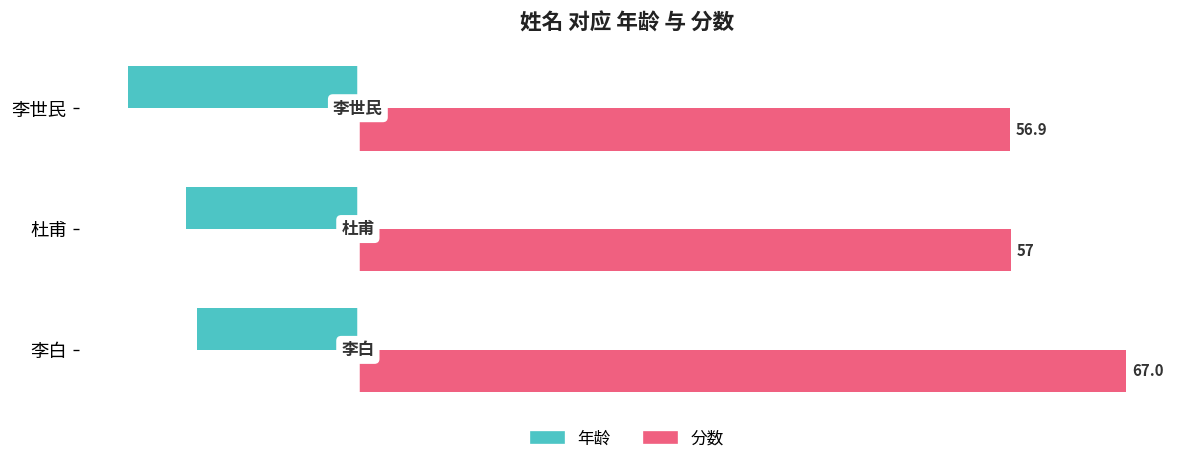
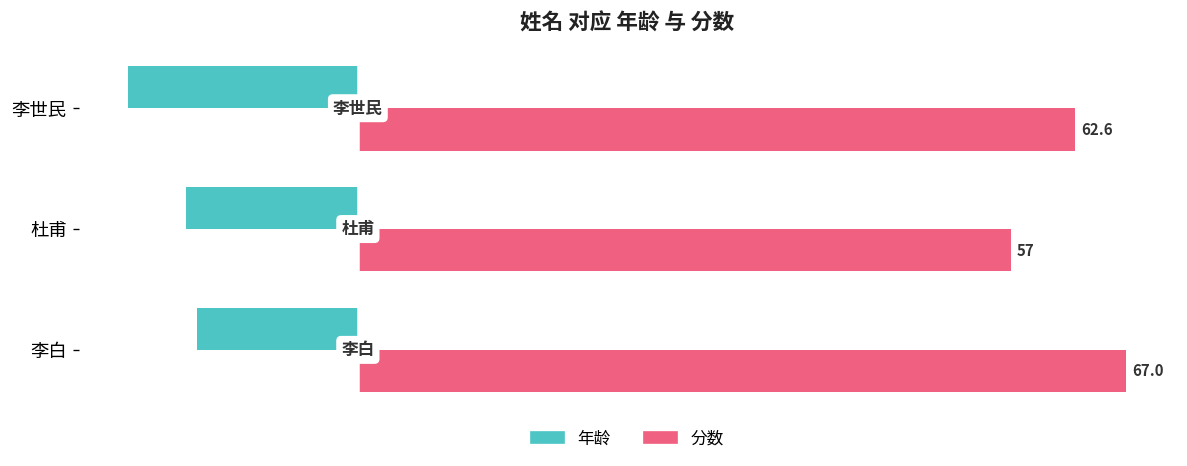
  {
    "分数": {
-     "李世民": 56.9,
+     "李世民": 62.6,
      "杜甫": 57,
      "李白": 67.0
    }
  }
